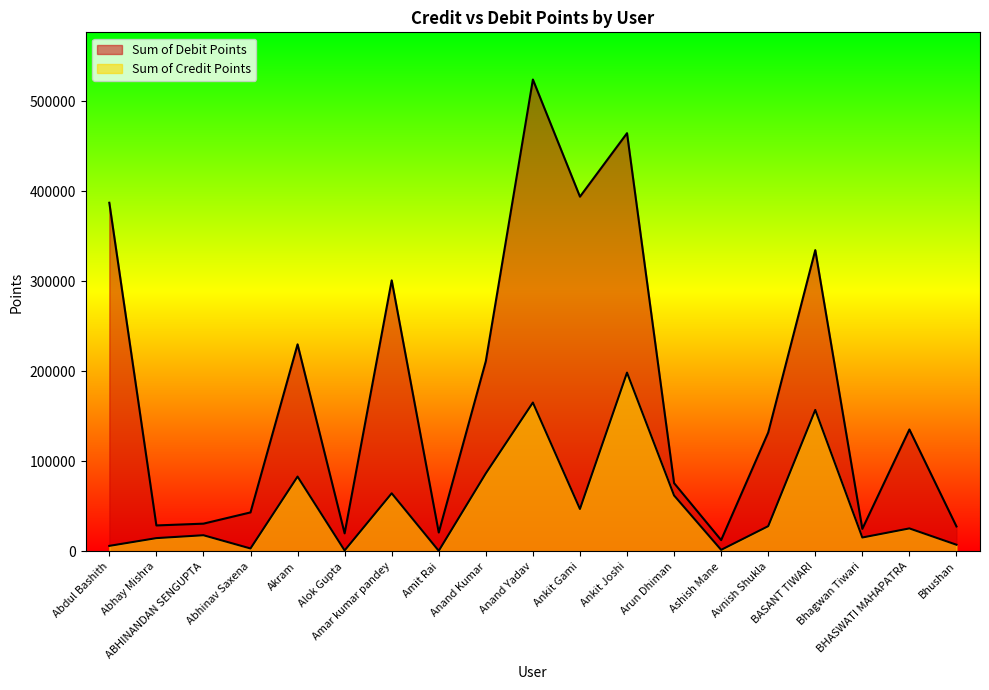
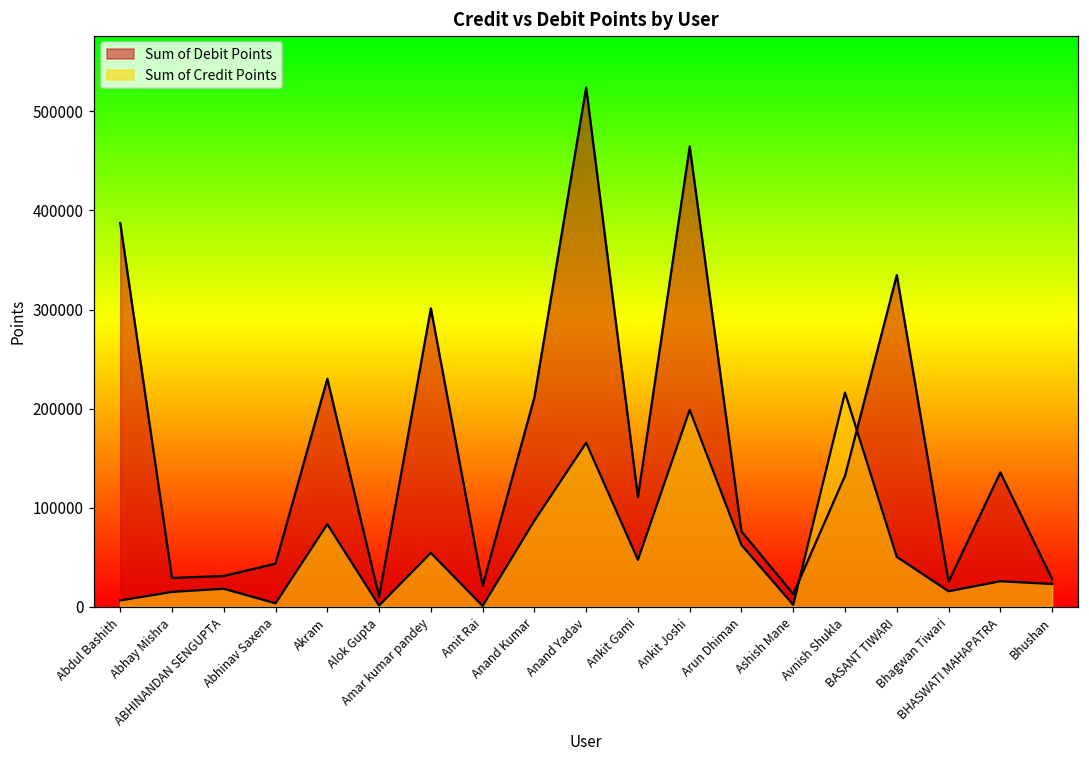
  {
    "Sum of Debit Points": {
      "Abdul Bashith": 390000,
      "Abhay Mishra": 30000,
      "ABHINANDAN SENGUPTA": 30000,
      "Abhinav Saxena": 40000,
      "Akram": 230000,
-     "Alok Gupta": 20000,
+     "Alok Gupta": 10000,
      "Amar kumar pandey": 300000,
      "Amit Rai": 20000,
      "Anand Kumar": 210000,
      "Anand Yadav": 520000,
-     "Ankit Gami": 390000,
+     "Ankit Gami": 110000,
      "Ankit Joshi": 460000,
      "Arun Dhiman": 80000,
      "Ashish Mane": 10000,
      "Avnish Shukla": 130000,
      "BASANT TIWARI": 330000,
      "Bhagwan Tiwari": 30000,
      "BHASWATI MAHAPATRA": 140000,
      "Bhushan": 30000
    },
    "Sum of Credit Points": {
      "Abdul Bashith": 10000,
      "Abhay Mishra": 10000,
      "ABHINANDAN SENGUPTA": 20000,
      "Abhinav Saxena": 0,
      "Akram": 80000,
      "Alok Gupta": 0,
-     "Amar kumar pandey": 60000,
+     "Amar kumar pandey": 50000,
      "Amit Rai": 0,
      "Anand Kumar": 90000,
      "Anand Yadav": 170000,
      "Ankit Gami": 50000,
      "Ankit Joshi": 200000,
      "Arun Dhiman": 60000,
      "Ashish Mane": 0,
-     "Avnish Shukla": 30000,
-     "BASANT TIWARI": 160000,
+     "Avnish Shukla": 220000,
+     "BASANT TIWARI": 50000,
      "Bhagwan Tiwari": 20000,
      "BHASWATI MAHAPATRA": 30000,
-     "Bhushan": 10000
+     "Bhushan": 20000
    }
  }
